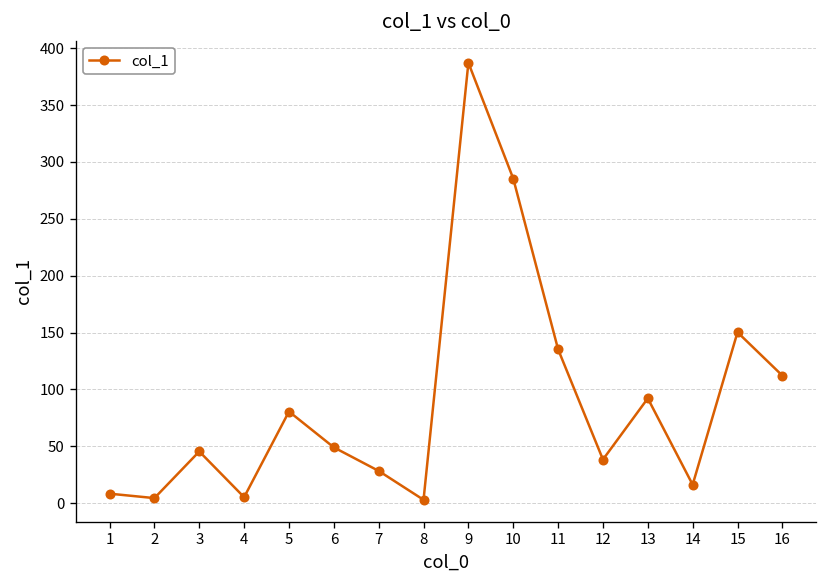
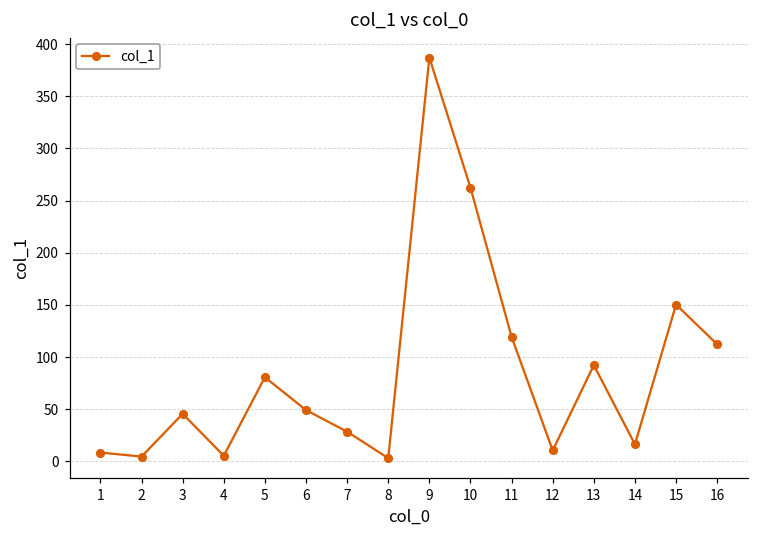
  {
    "1": 10,
    "2": 0,
    "3": 50,
    "4": 10,
    "5": 80,
    "6": 50,
    "7": 30,
    "8": 0,
    "9": 390,
-   "10": 290,
-   "11": 140,
-   "12": 40,
+   "10": 260,
+   "11": 120,
+   "12": 10,
    "13": 90,
    "14": 20,
    "15": 150,
    "16": 110
  }
